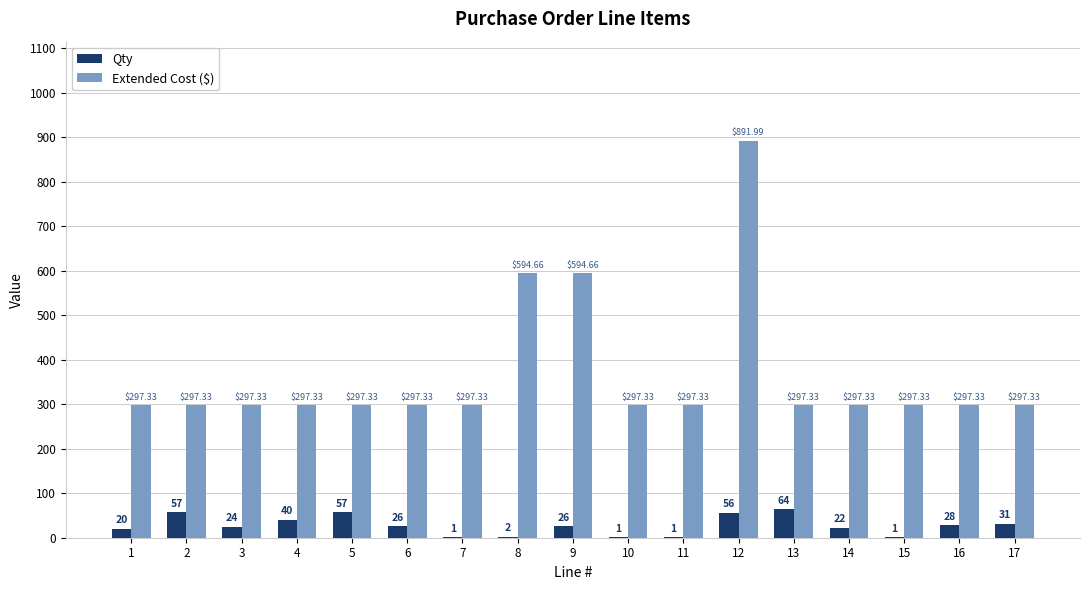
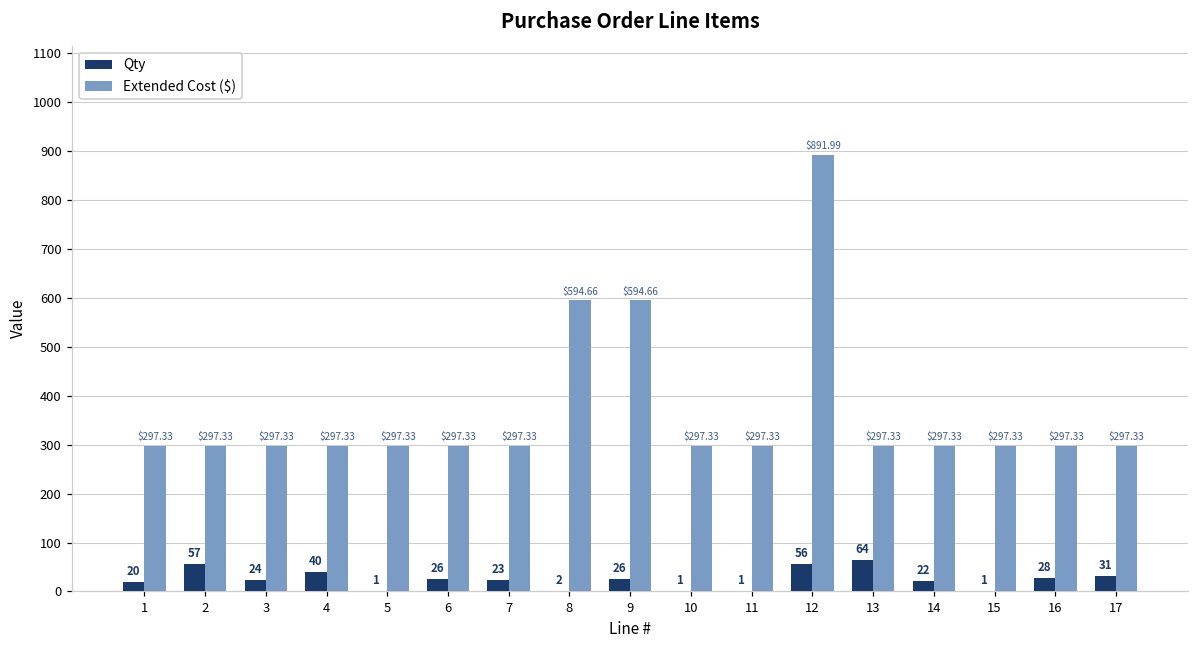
  {
    "Qty": {
      "1": "20",
      "2": "57",
      "3": "24",
      "4": "40",
-     "5": "57",
+     "5": "1",
      "6": "26",
-     "7": "1",
+     "7": "23",
      "8": "2",
      "9": "26",
      "10": "1",
      "11": "1",
      "12": "56",
      "13": "64",
      "14": "22",
      "15": "1",
      "16": "28",
      "17": "31"
    },
    "Extended Cost ($)": {
      "1": "$297.33",
      "2": "$297.33",
      "3": "$297.33",
      "4": "$297.33",
      "5": "$297.33",
      "6": "$297.33",
      "7": "$297.33",
      "8": "$594.66",
      "9": "$594.66",
      "10": "$297.33",
      "11": "$297.33",
      "12": "$891.99",
      "13": "$297.33",
      "14": "$297.33",
      "15": "$297.33",
      "16": "$297.33",
      "17": "$297.33"
    }
  }
